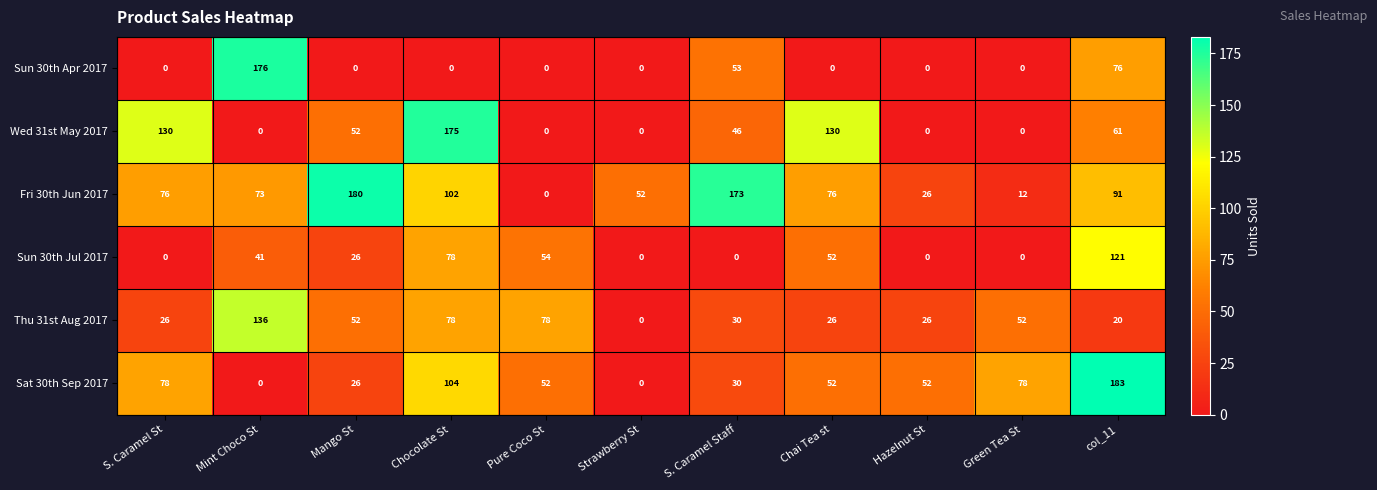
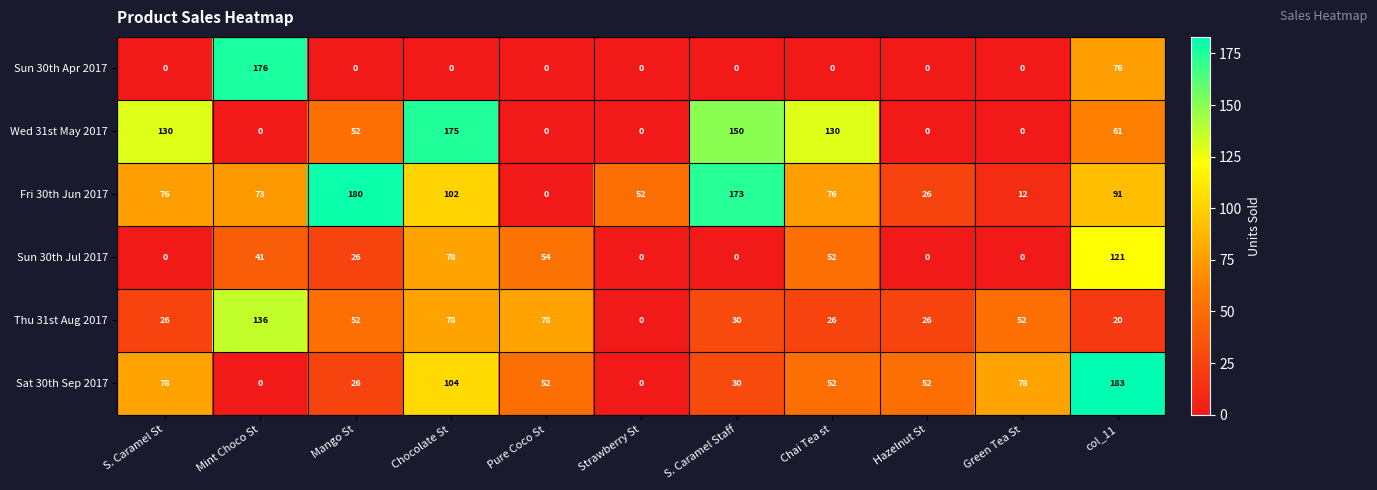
  {
    "Sun 30th Apr 2017": {
      "S. Caramel St": 0,
      "Mint Choco St": 176,
      "Mango St": 0,
      "Chocolate St": 0,
      "Pure Coco St": 0,
      "Strawberry St": 0,
-     "S. Caramel Staff": 53,
+     "S. Caramel Staff": 0,
      "Chai Tea st": 0,
      "Hazelnut St": 0,
      "Green Tea St": 0,
      "col_11": 76
    },
    "Wed 31st May 2017": {
      "S. Caramel St": 130,
      "Mint Choco St": 0,
      "Mango St": 52,
      "Chocolate St": 175,
      "Pure Coco St": 0,
      "Strawberry St": 0,
-     "S. Caramel Staff": 46,
+     "S. Caramel Staff": 150,
      "Chai Tea st": 130,
      "Hazelnut St": 0,
      "Green Tea St": 0,
      "col_11": 61
    },
    "Fri 30th Jun 2017": {
      "S. Caramel St": 76,
      "Mint Choco St": 73,
      "Mango St": 180,
      "Chocolate St": 102,
      "Pure Coco St": 0,
      "Strawberry St": 52,
      "S. Caramel Staff": 173,
      "Chai Tea st": 76,
      "Hazelnut St": 26,
      "Green Tea St": 12,
      "col_11": 91
    },
    "Sun 30th Jul 2017": {
      "S. Caramel St": 0,
      "Mint Choco St": 41,
      "Mango St": 26,
      "Chocolate St": 78,
      "Pure Coco St": 54,
      "Strawberry St": 0,
      "S. Caramel Staff": 0,
      "Chai Tea st": 52,
      "Hazelnut St": 0,
      "Green Tea St": 0,
      "col_11": 121
    },
    "Thu 31st Aug 2017": {
      "S. Caramel St": 26,
      "Mint Choco St": 136,
      "Mango St": 52,
      "Chocolate St": 78,
      "Pure Coco St": 78,
      "Strawberry St": 0,
      "S. Caramel Staff": 30,
      "Chai Tea st": 26,
      "Hazelnut St": 26,
      "Green Tea St": 52,
      "col_11": 20
    },
    "Sat 30th Sep 2017": {
      "S. Caramel St": 78,
      "Mint Choco St": 0,
      "Mango St": 26,
      "Chocolate St": 104,
      "Pure Coco St": 52,
      "Strawberry St": 0,
      "S. Caramel Staff": 30,
      "Chai Tea st": 52,
      "Hazelnut St": 52,
      "Green Tea St": 78,
      "col_11": 183
    }
  }
